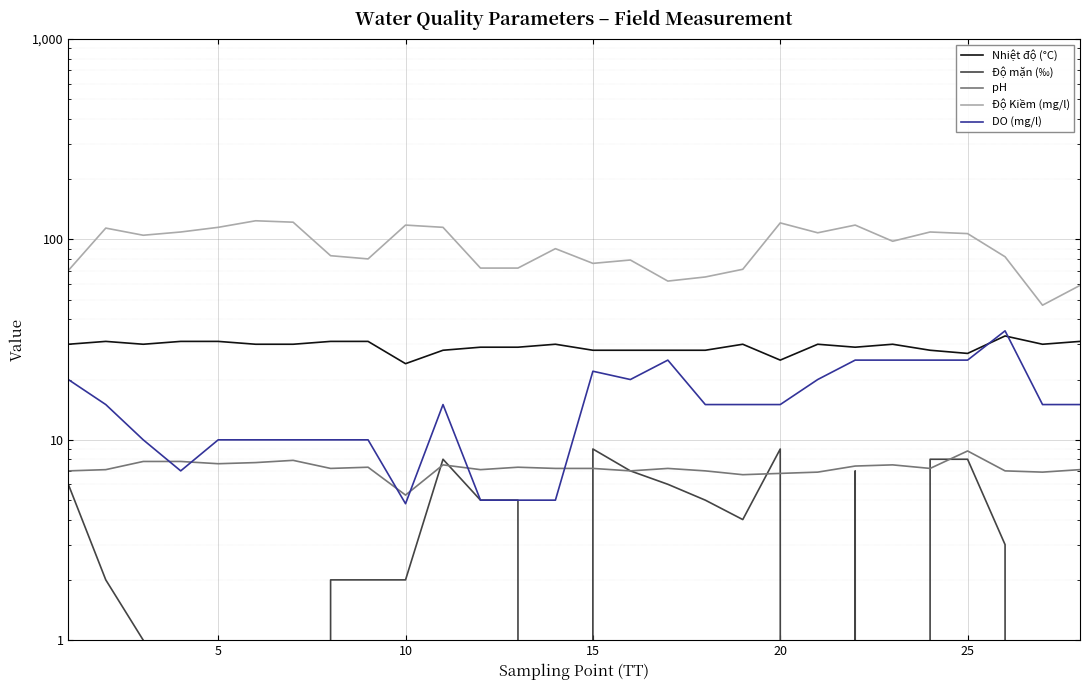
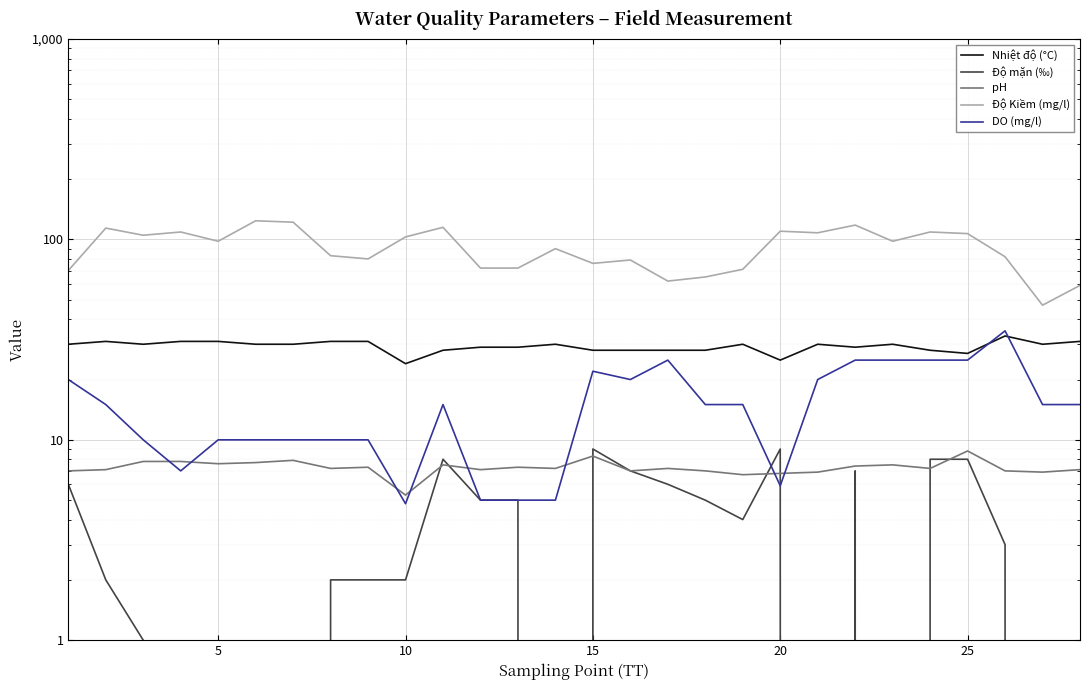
  {
    "Nhiệt độ (°C)": {
      "5": 31,
      "10": 24,
      "15": 28,
      "20": 25,
      "25": 27
    },
    "Độ mặn (‰)": {
      "10": 2.0,
      "15": 9,
      "20": 9,
      "25": 8.0
    },
    "pH": {
      "5": 7.6,
      "10": 5.3,
-     "15": 7.2,
+     "15": 8.3,
      "20": 6.8,
      "25": 9
    },
    "Độ Kiềm (mg/l)": {
-     "5": 120,
-     "10": 120,
+     "5": 100,
+     "10": 100,
      "15": 76,
-     "20": 120,
+     "20": 110,
      "25": 110
    },
    "DO (mg/l)": {
      "5": 10,
      "10": 4.8,
      "15": 22,
-     "20": 15,
+     "20": 5.9,
      "25": 25
    }
  }
